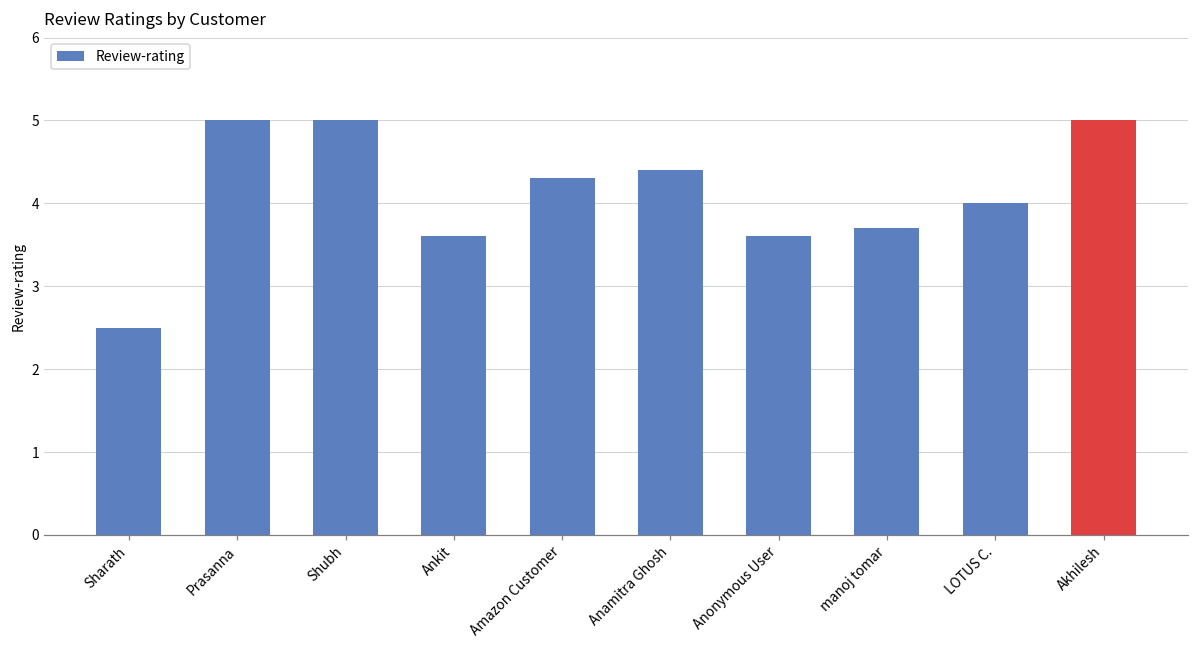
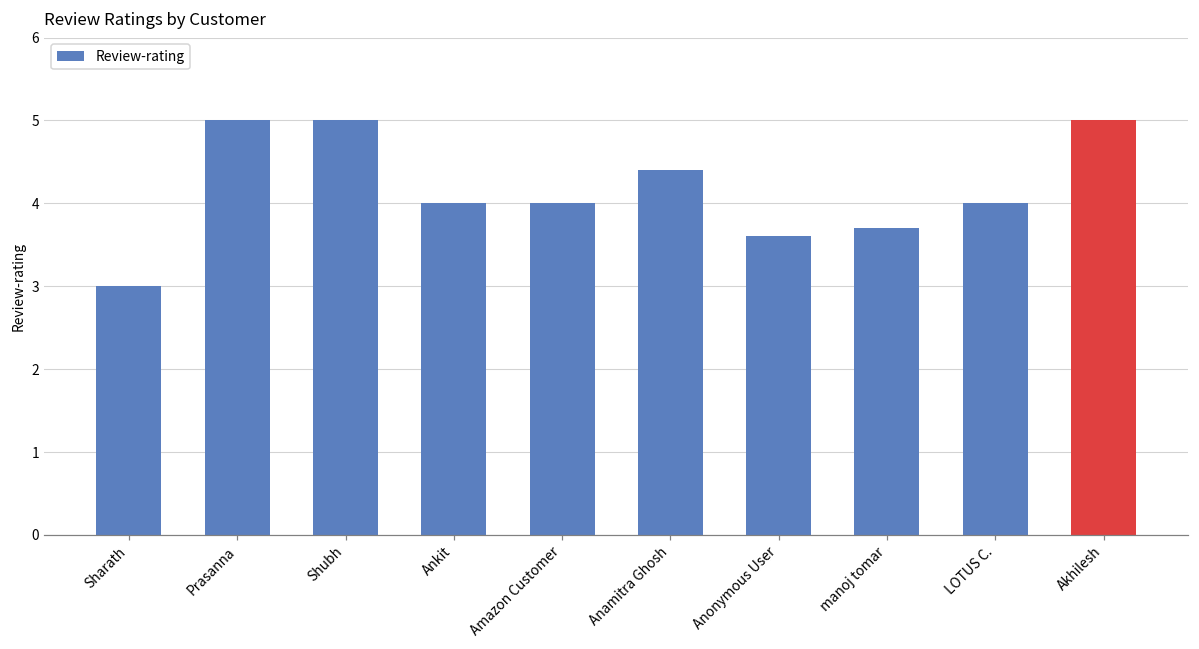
  {
-   "Sharath": 2.5,
+   "Sharath": 3.0,
    "Prasanna": 5.0,
    "Shubh": 5.0,
-   "Ankit": 3.6,
-   "Amazon Customer": 4.3,
+   "Ankit": 4.0,
+   "Amazon Customer": 4.0,
    "Anamitra Ghosh": 4.4,
    "Anonymous User": 3.6,
    "manoj tomar": 3.7,
    "LOTUS C.": 4.0,
    "Akhilesh": 5.0
  }
